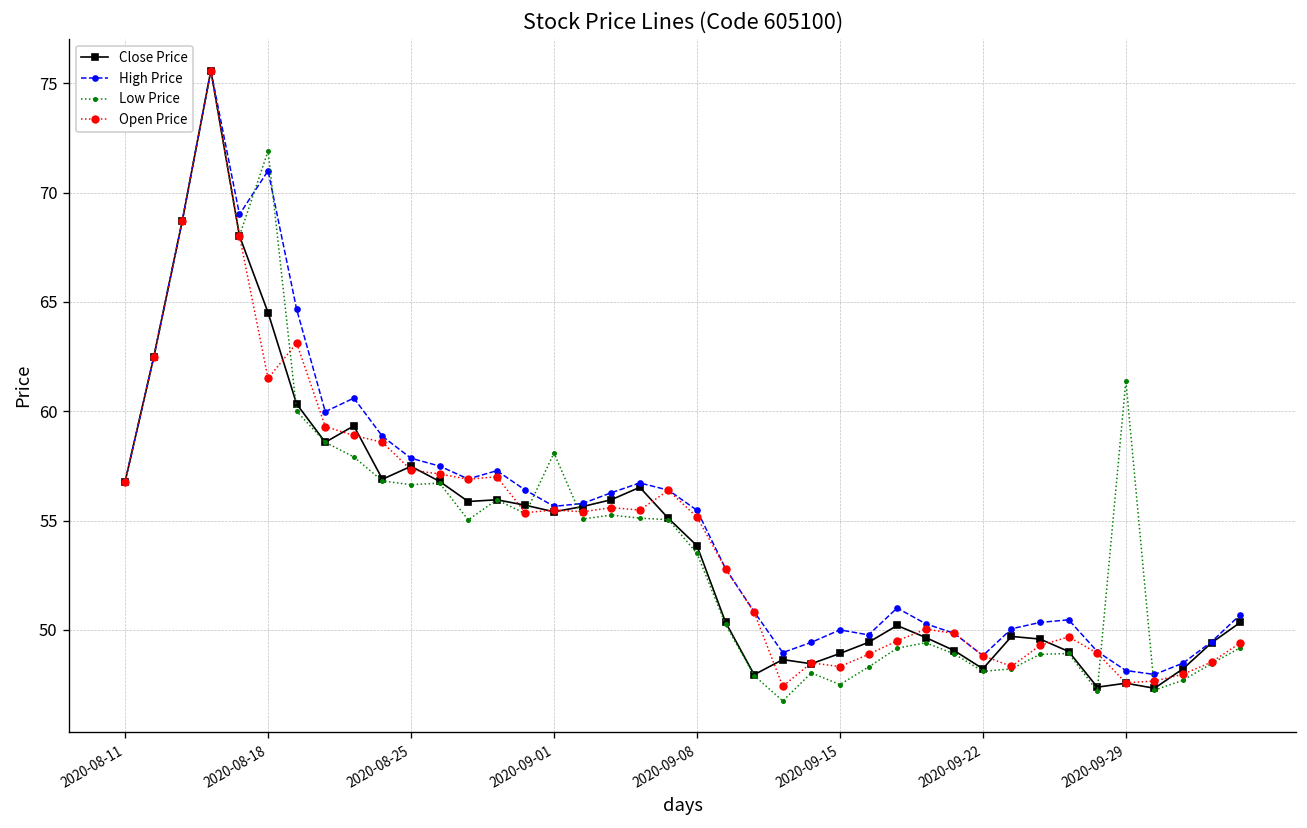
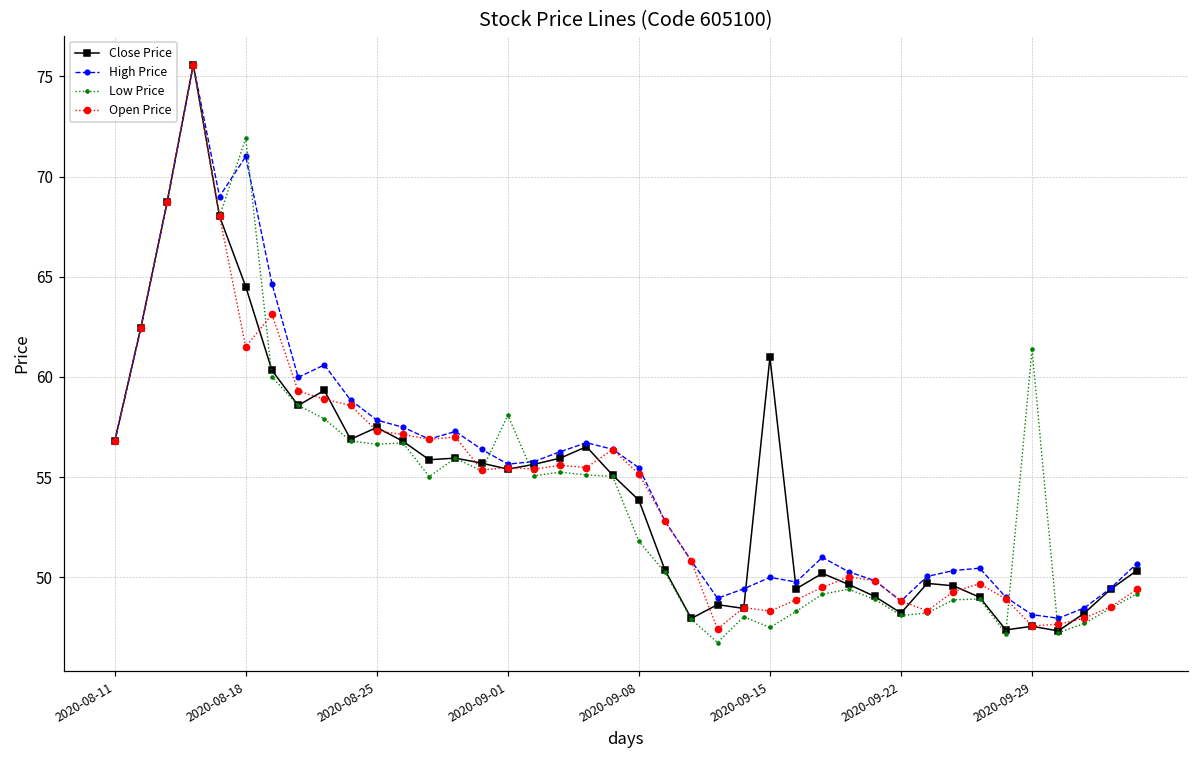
  {
    "Close Price": {
      "2020-08-18": 64.5,
      "2020-08-25": 57.5,
      "2020-09-08": 53.9,
-     "2020-09-15": 48.9
+     "2020-09-15": 61.0
    },
    "High Price": {
      "2020-08-18": 71.0,
      "2020-08-25": 57.9,
      "2020-09-01": 55.7,
      "2020-09-08": 55.5,
      "2020-09-15": 50.0,
      "2020-09-29": 48.1
    },
    "Low Price": {
      "2020-08-18": 71.9,
      "2020-08-25": 56.6,
      "2020-09-01": 58.1,
-     "2020-09-08": 53.5,
+     "2020-09-08": 51.8,
      "2020-09-15": 47.5,
      "2020-09-29": 61.4
    },
    "Open Price": {
      "2020-08-18": 61.5,
      "2020-08-25": 57.3,
      "2020-09-08": 55.2,
      "2020-09-15": 48.3
    }
  }
